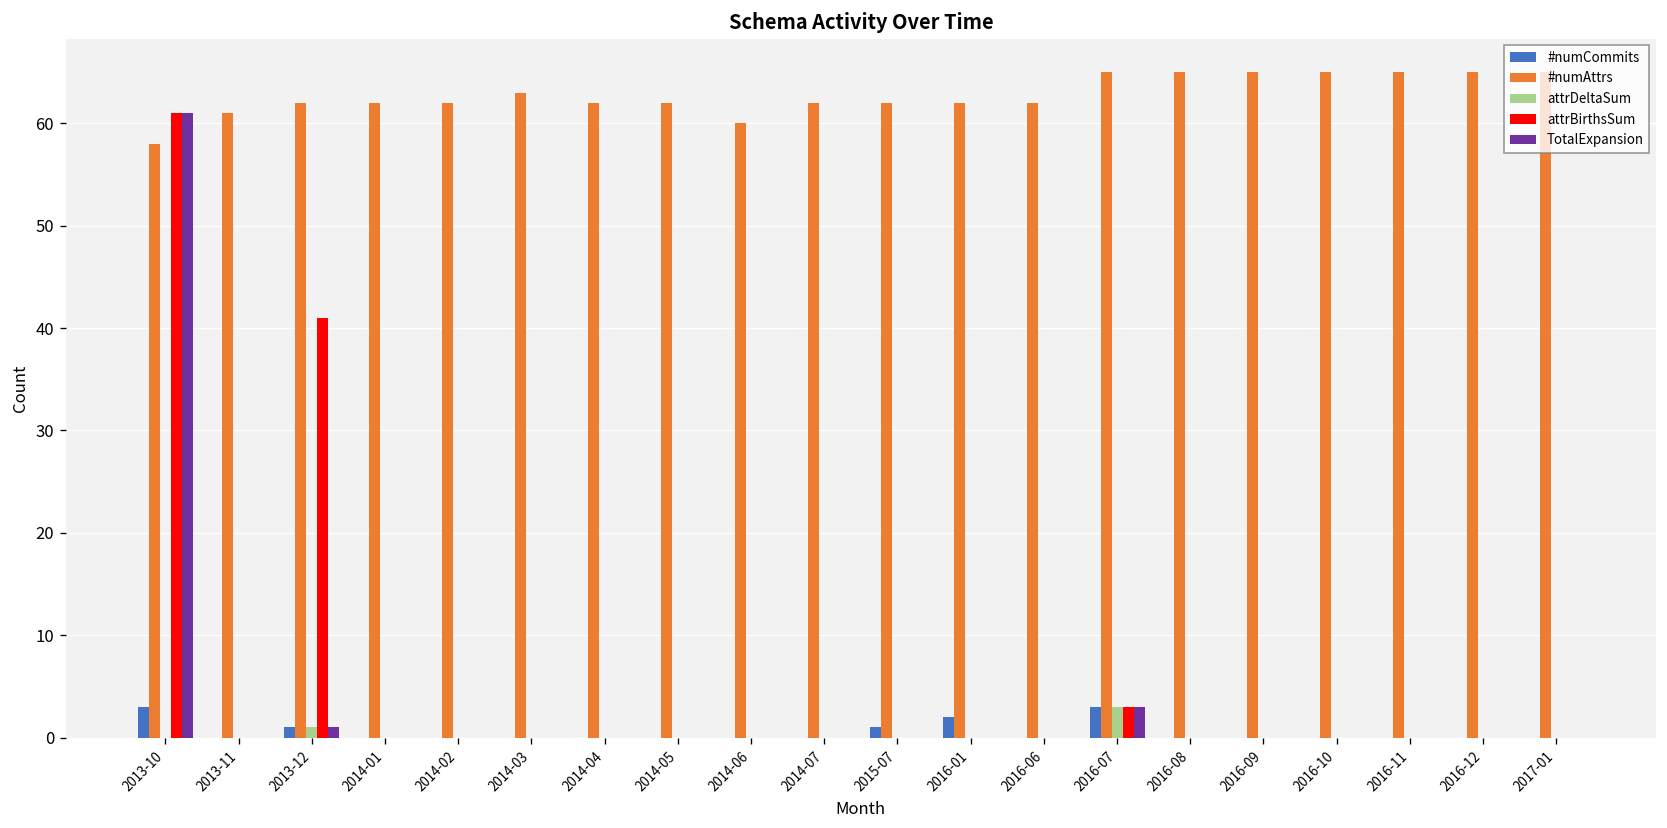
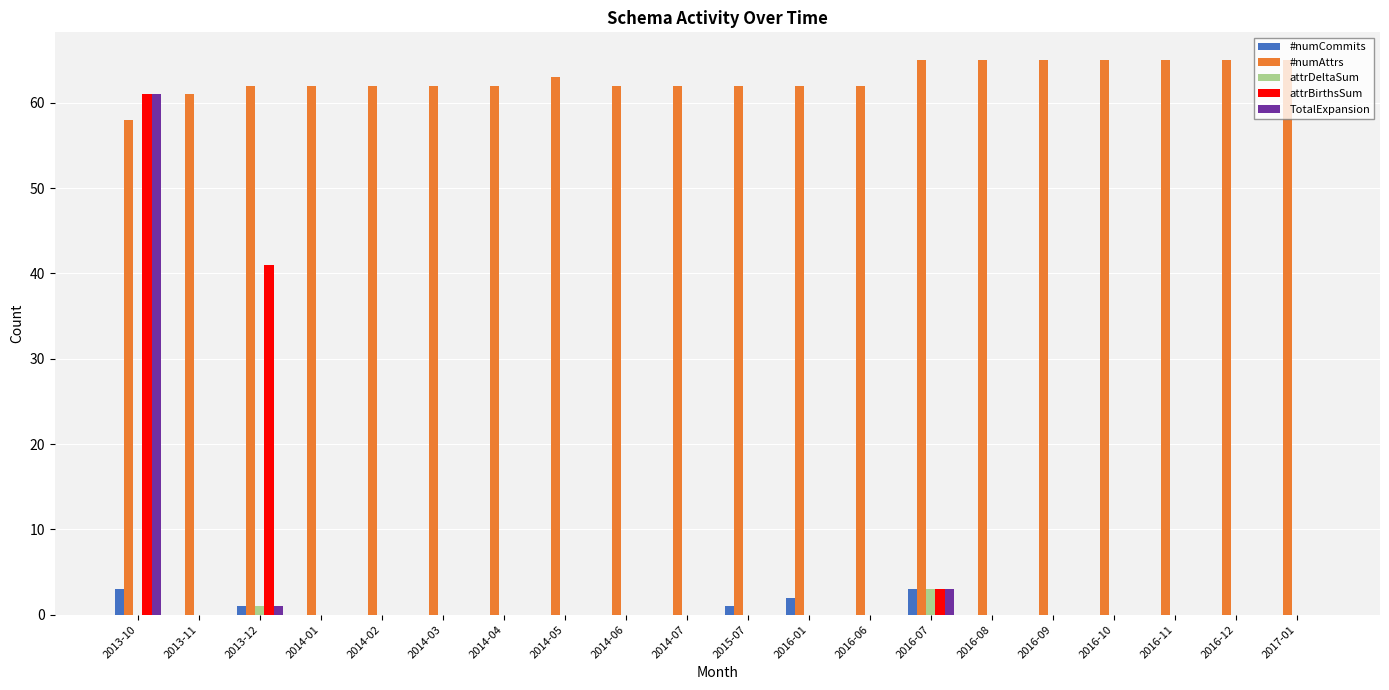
  {
    "#numCommits": {
      "2013-10": 3,
      "2013-11": 0,
      "2013-12": 1,
      "2014-01": 0,
      "2014-02": 0,
      "2014-03": 0,
      "2014-04": 0,
      "2014-05": 0,
      "2014-06": 0,
      "2014-07": 0,
      "2015-07": 1,
      "2016-01": 2,
      "2016-06": 0,
      "2016-07": 3,
      "2016-08": 0,
      "2016-09": 0,
      "2016-10": 0,
      "2016-11": 0,
      "2016-12": 0,
      "2017-01": 0
    },
    "#numAttrs": {
      "2013-10": 58,
      "2013-11": 61,
      "2013-12": 62,
      "2014-01": 62,
      "2014-02": 62,
-     "2014-03": 63,
+     "2014-03": 62,
      "2014-04": 62,
-     "2014-05": 62,
-     "2014-06": 60,
+     "2014-05": 63,
+     "2014-06": 62,
      "2014-07": 62,
      "2015-07": 62,
      "2016-01": 62,
      "2016-06": 62,
      "2016-07": 65,
      "2016-08": 65,
      "2016-09": 65,
      "2016-10": 65,
      "2016-11": 65,
      "2016-12": 65
    },
    "attrDeltaSum": {
      "2013-10": 0,
      "2013-11": 0,
      "2013-12": 1,
      "2014-01": 0,
      "2014-02": 0,
      "2014-03": 0,
      "2014-04": 0,
      "2014-05": 0,
      "2014-06": 0,
      "2014-07": 0,
      "2015-07": 0,
      "2016-01": 0,
      "2016-06": 0,
      "2016-07": 3,
      "2016-08": 0,
      "2016-09": 0,
      "2016-10": 0,
      "2016-11": 0,
      "2016-12": 0,
      "2017-01": 0
    },
    "attrBirthsSum": {
      "2013-10": 61,
      "2013-11": 0,
      "2013-12": 41,
      "2014-01": 0,
      "2014-02": 0,
      "2014-03": 0,
      "2014-04": 0,
      "2014-05": 0,
      "2014-06": 0,
      "2014-07": 0,
      "2015-07": 0,
      "2016-01": 0,
      "2016-06": 0,
      "2016-07": 3,
      "2016-08": 0,
      "2016-09": 0,
      "2016-10": 0,
      "2016-11": 0,
      "2016-12": 0,
      "2017-01": 0
    },
    "TotalExpansion": {
      "2013-10": 61,
      "2013-11": 0,
      "2013-12": 1,
      "2014-01": 0,
      "2014-02": 0,
      "2014-03": 0,
      "2014-04": 0,
      "2014-05": 0,
      "2014-06": 0,
      "2014-07": 0,
      "2015-07": 0,
      "2016-01": 0,
      "2016-06": 0,
      "2016-07": 3,
      "2016-08": 0,
      "2016-09": 0,
      "2016-10": 0,
      "2016-11": 0,
      "2016-12": 0,
      "2017-01": 0
    }
  }
